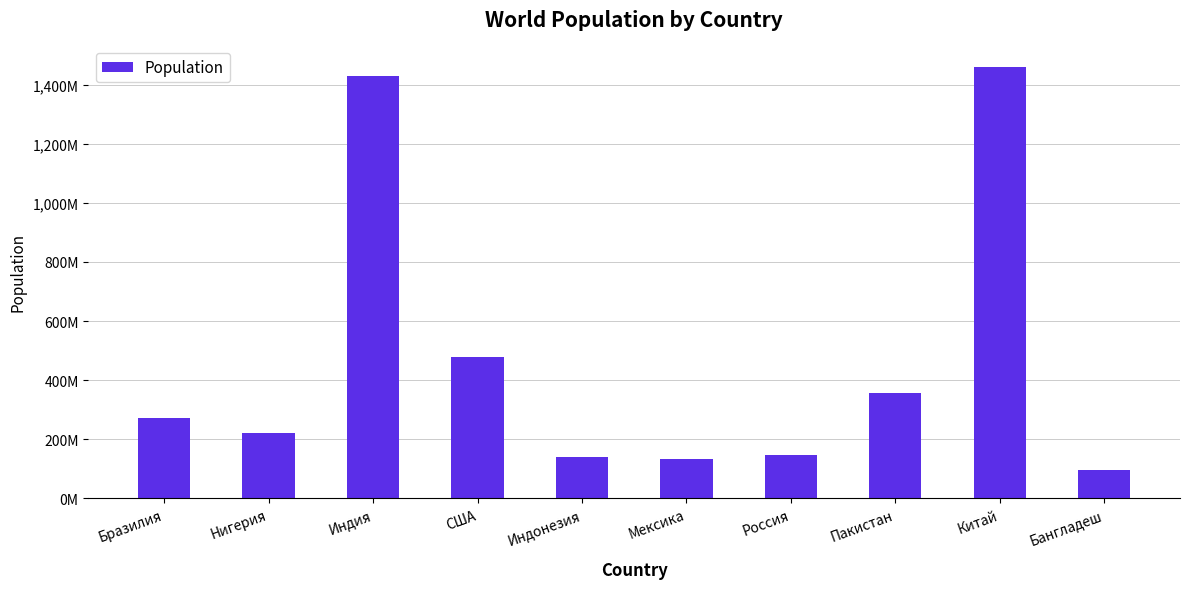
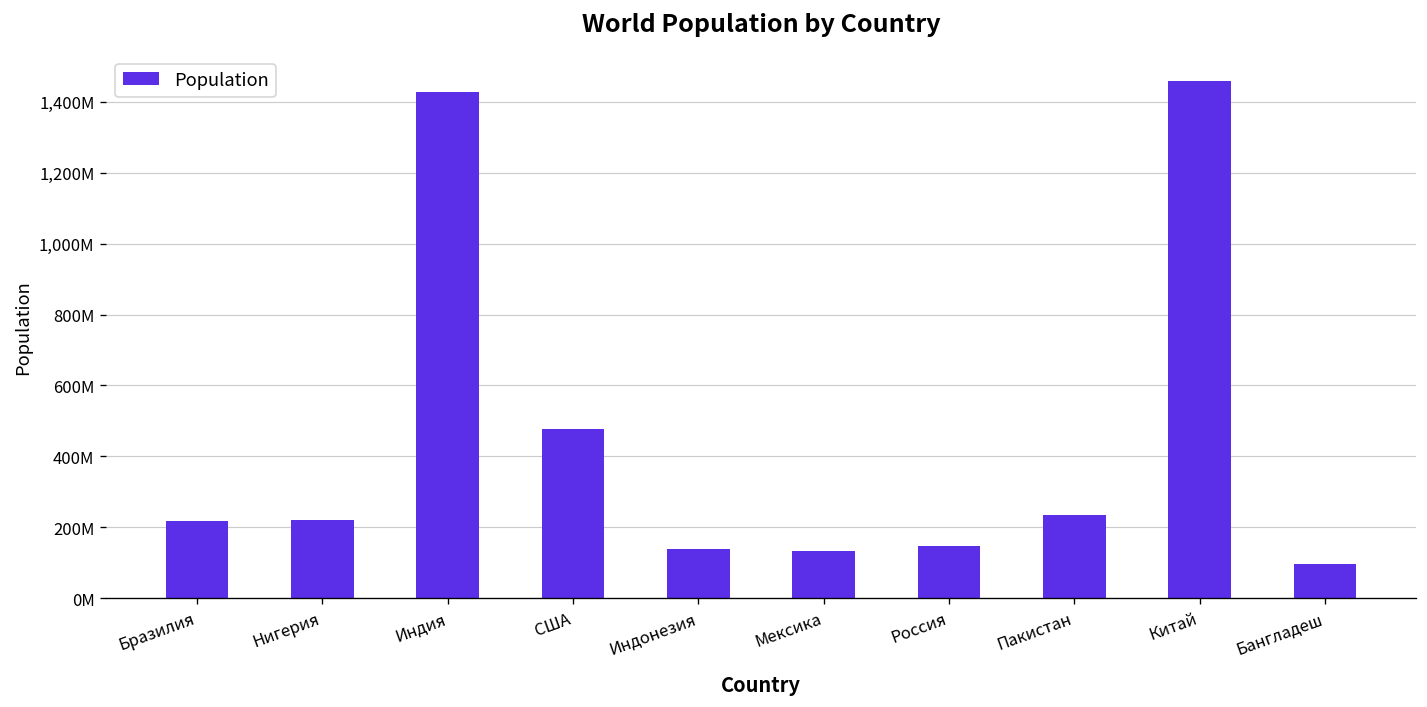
  {
-   "Бразилия": "270,000,000",
+   "Бразилия": "220,000,000",
    "Нигерия": "220,000,000",
    "Индия": "1,430,000,000",
    "США": "480,000,000",
    "Индонезия": "140,000,000",
    "Мексика": "130,000,000",
    "Россия": "150,000,000",
-   "Пакистан": "360,000,000",
+   "Пакистан": "230,000,000",
    "Китай": "1,460,000,000",
    "Бангладеш": "100,000,000"
  }
